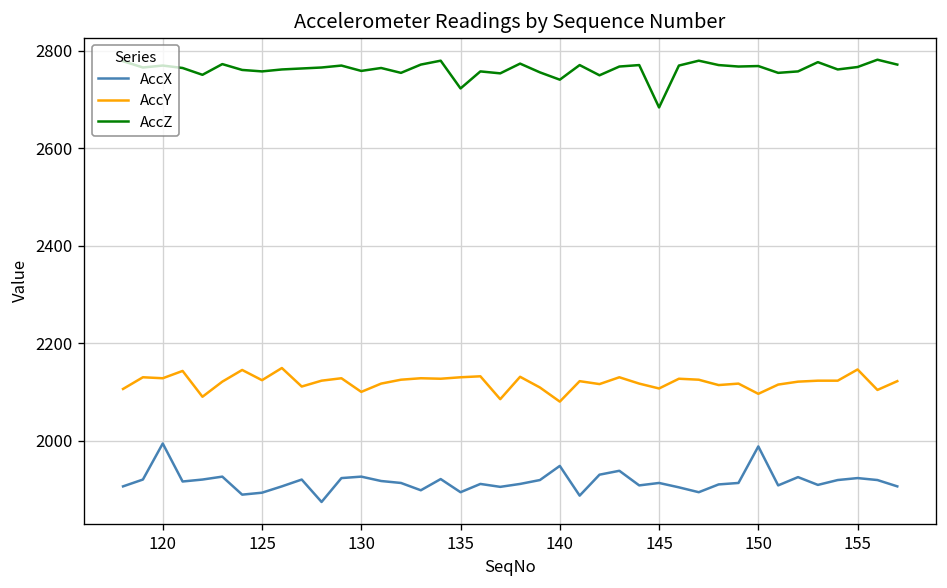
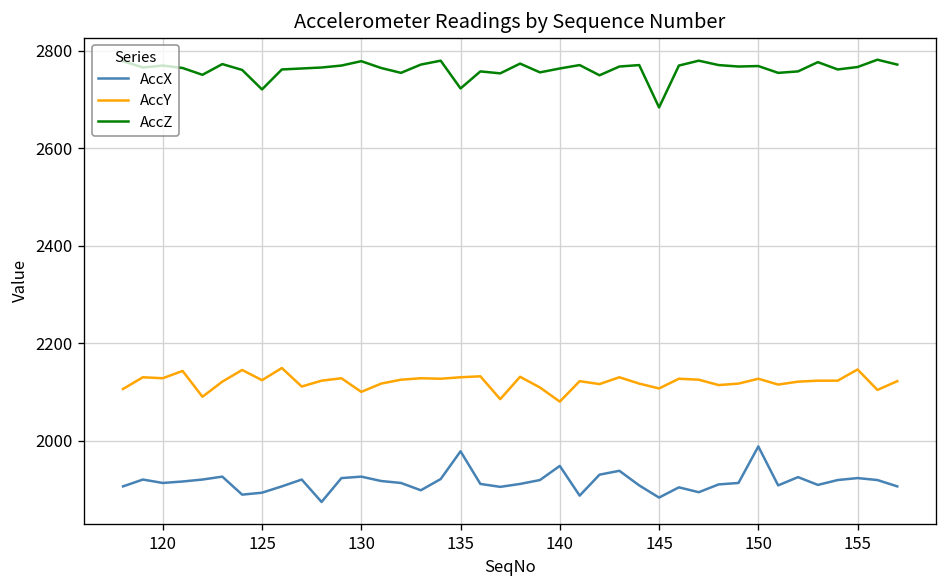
  {
    "AccX": {
-     "120": 1990,
+     "120": 1910,
      "125": 1890,
      "130": 1930,
-     "135": 1890,
+     "135": 1980,
      "140": 1950,
-     "145": 1910,
+     "145": 1880,
      "150": 1990,
      "155": 1920
    },
    "AccY": {
      "120": 2130,
      "125": 2120,
      "130": 2100,
      "135": 2130,
      "140": 2080,
      "145": 2110,
-     "150": 2100,
+     "150": 2130,
      "155": 2150
    },
    "AccZ": {
-     "125": 2760,
-     "130": 2760,
+     "125": 2720,
+     "130": 2780,
      "135": 2720,
-     "140": 2740,
+     "140": 2760,
      "145": 2680,
      "150": 2770,
      "155": 2770
    }
  }
